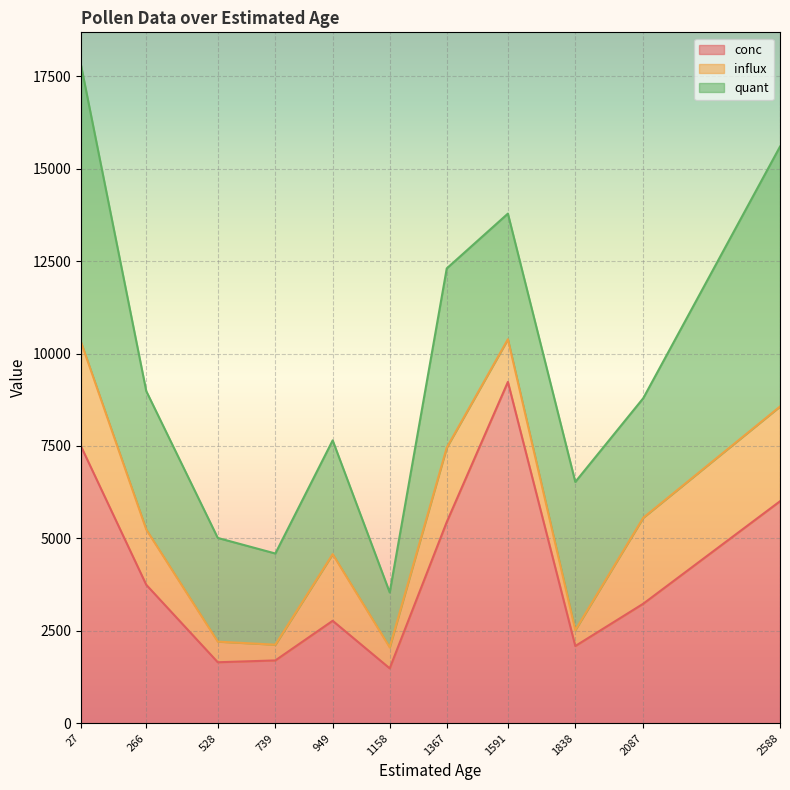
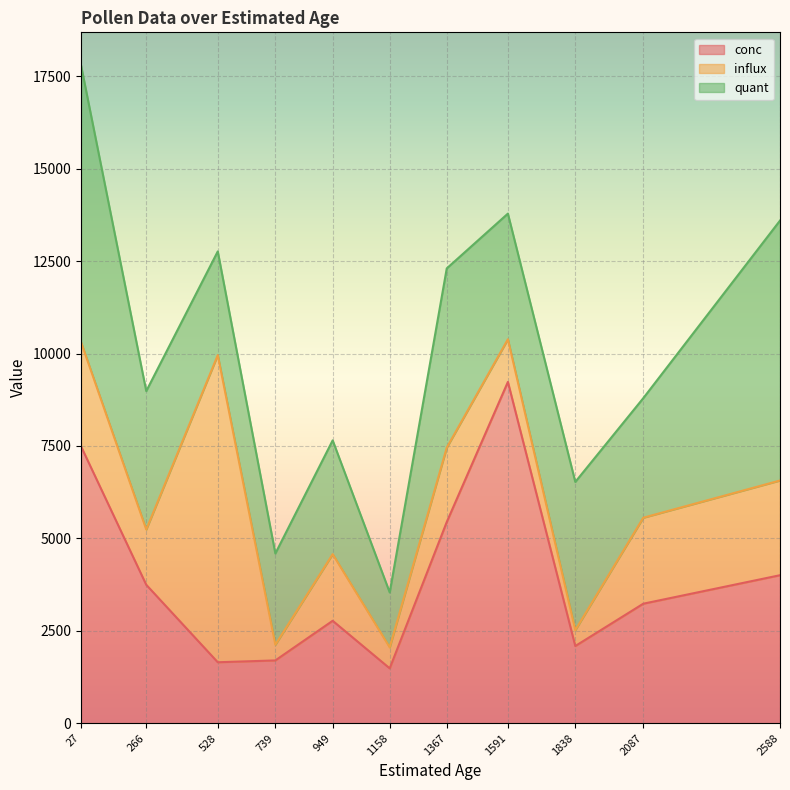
  {
    "conc": {
      "27": 7500,
      "266": 3700,
      "528": 1600,
      "739": 1700,
      "949": 2800,
      "1158": 1500,
      "1367": 5400,
      "1591": 9200,
      "1838": 2100,
      "2087": 3200,
-     "2588": 6000
+     "2588": 4000
    },
    "influx": {
      "27": 2800,
      "266": 1500,
-     "528": 600,
+     "528": 8300,
      "739": 400,
      "949": 1800,
      "1158": 600,
      "1367": 2000,
      "1591": 1200,
      "1838": 400,
      "2087": 2300,
      "2588": 2600
    },
    "quant": {
      "27": 7500,
      "266": 3700,
      "528": 2800,
      "739": 2500,
      "949": 3100,
      "1158": 1500,
      "1367": 4800,
      "1591": 3400,
      "1838": 4000,
      "2087": 3200,
      "2588": 7000
    }
  }
